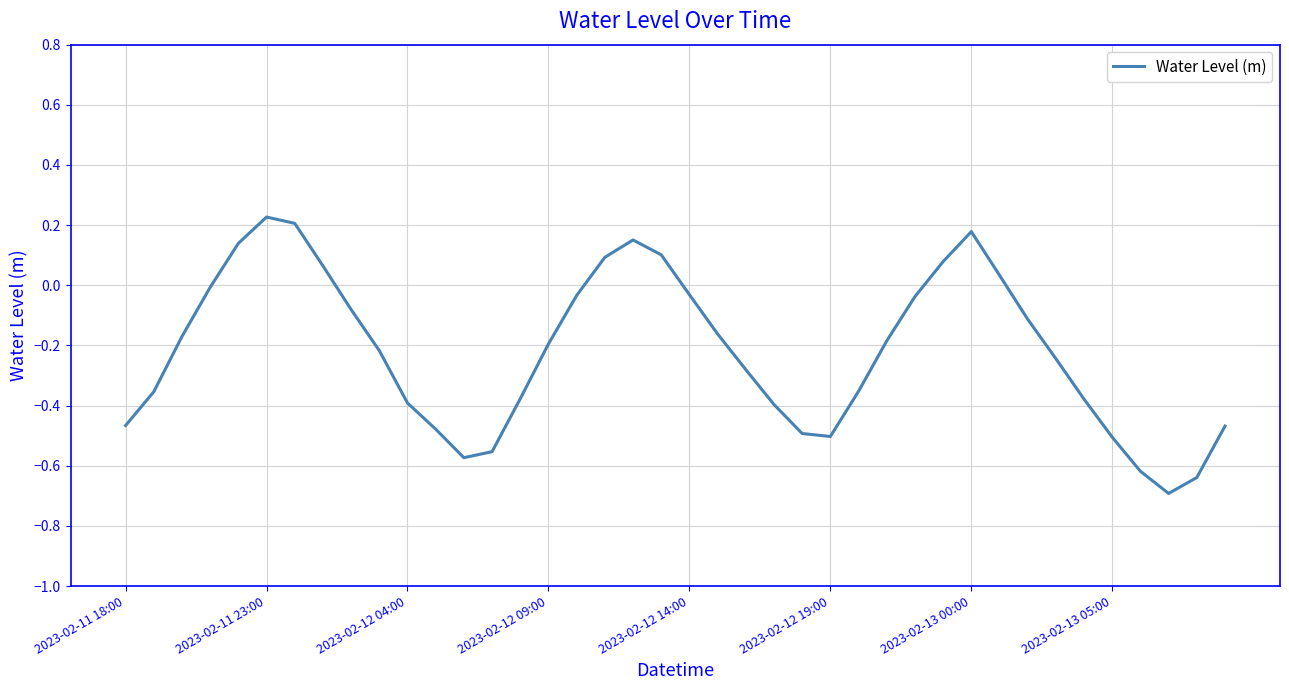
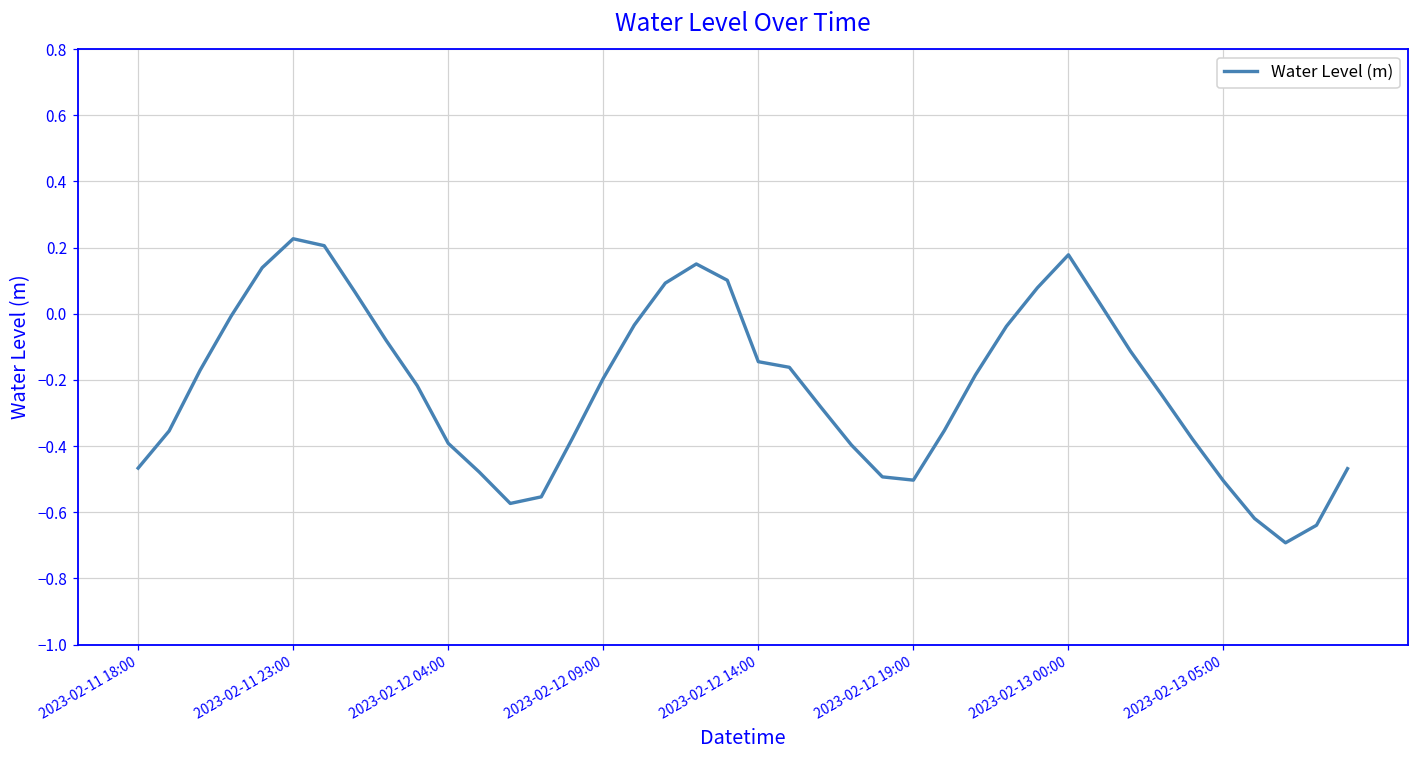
  {
    "2023-02-11 18:00": -0.47,
    "2023-02-11 23:00": 0.23,
    "2023-02-12 04:00": -0.39,
    "2023-02-12 09:00": -0.20,
-   "2023-02-12 14:00": -0.03,
+   "2023-02-12 14:00": -0.14,
    "2023-02-12 19:00": -0.50,
    "2023-02-13 00:00": 0.18,
    "2023-02-13 05:00": -0.51
  }
